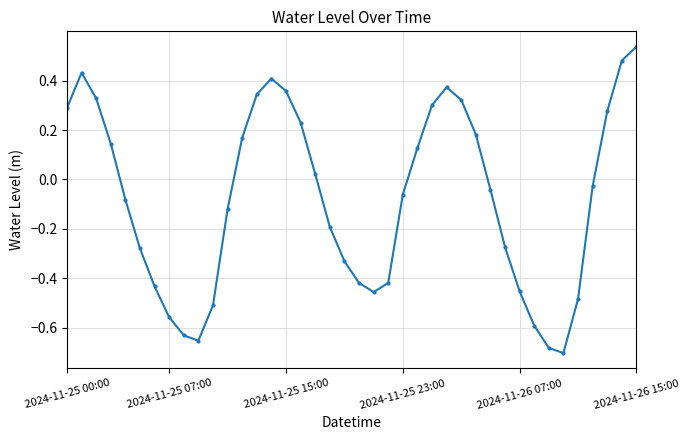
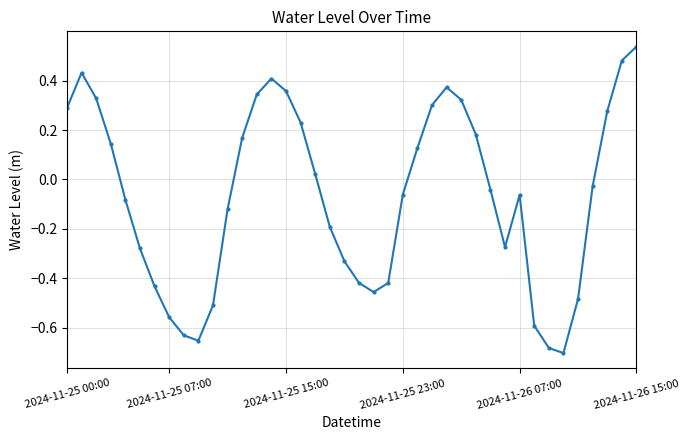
  {
    "2024-11-25 00:00": 0.29,
    "2024-11-25 07:00": -0.56,
    "2024-11-25 15:00": 0.36,
    "2024-11-25 23:00": -0.06,
-   "2024-11-26 07:00": -0.45,
+   "2024-11-26 07:00": -0.06,
    "2024-11-26 15:00": 0.54
  }
